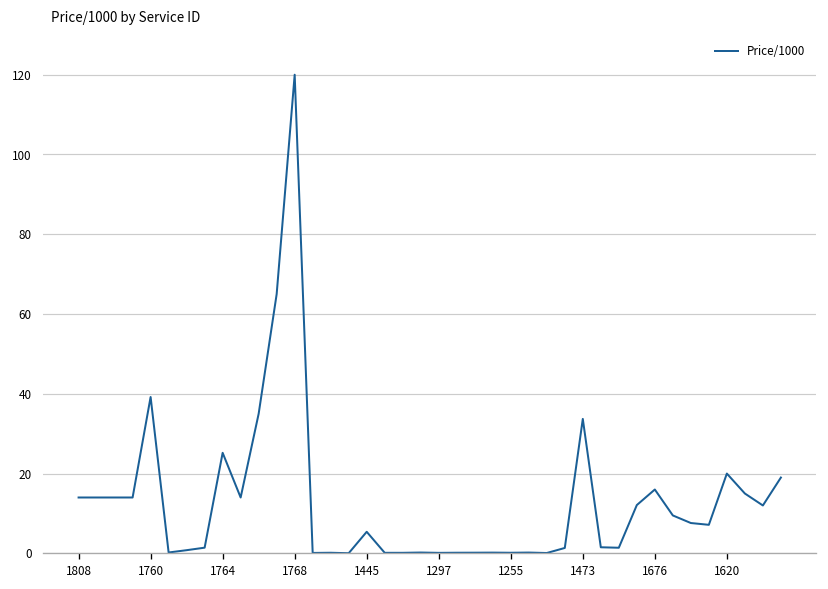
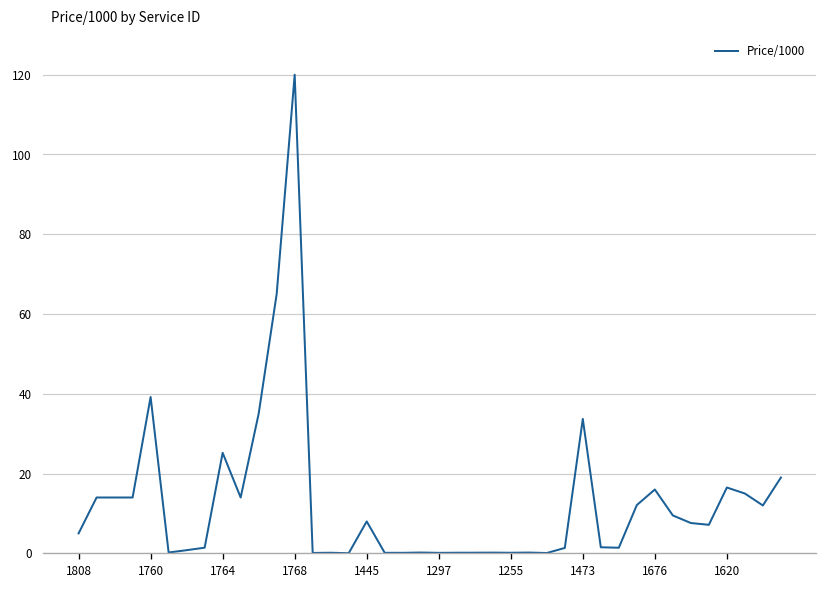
  {
-   "1808": 14,
+   "1808": 5,
    "1760": 39,
    "1764": 25,
    "1768": 120,
-   "1445": 5,
+   "1445": 8,
    "1297": 0,
    "1255": 0,
    "1473": 34,
    "1676": 16,
-   "1620": 20
+   "1620": 17
  }
